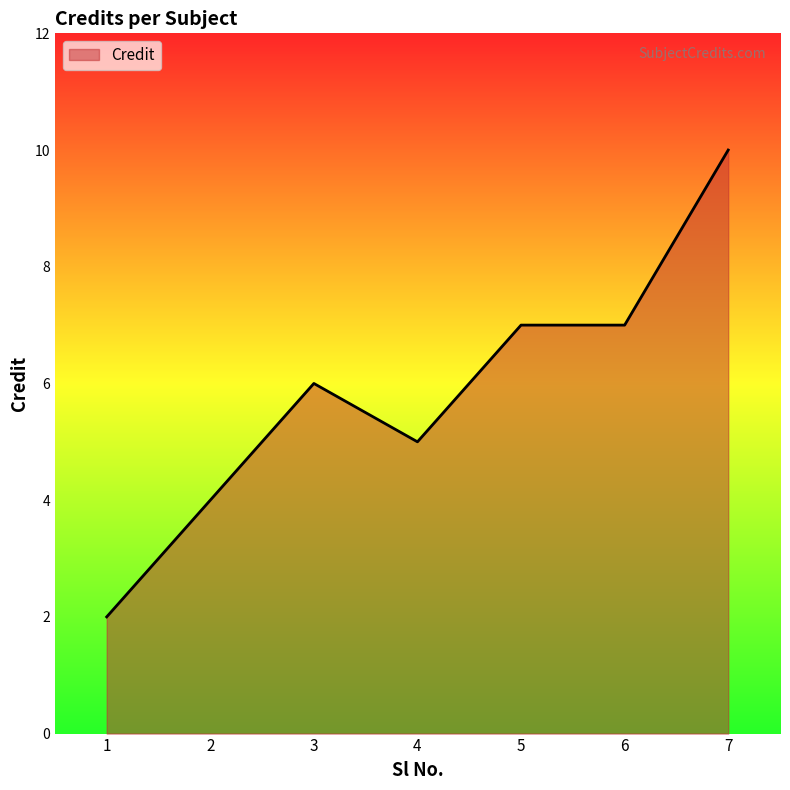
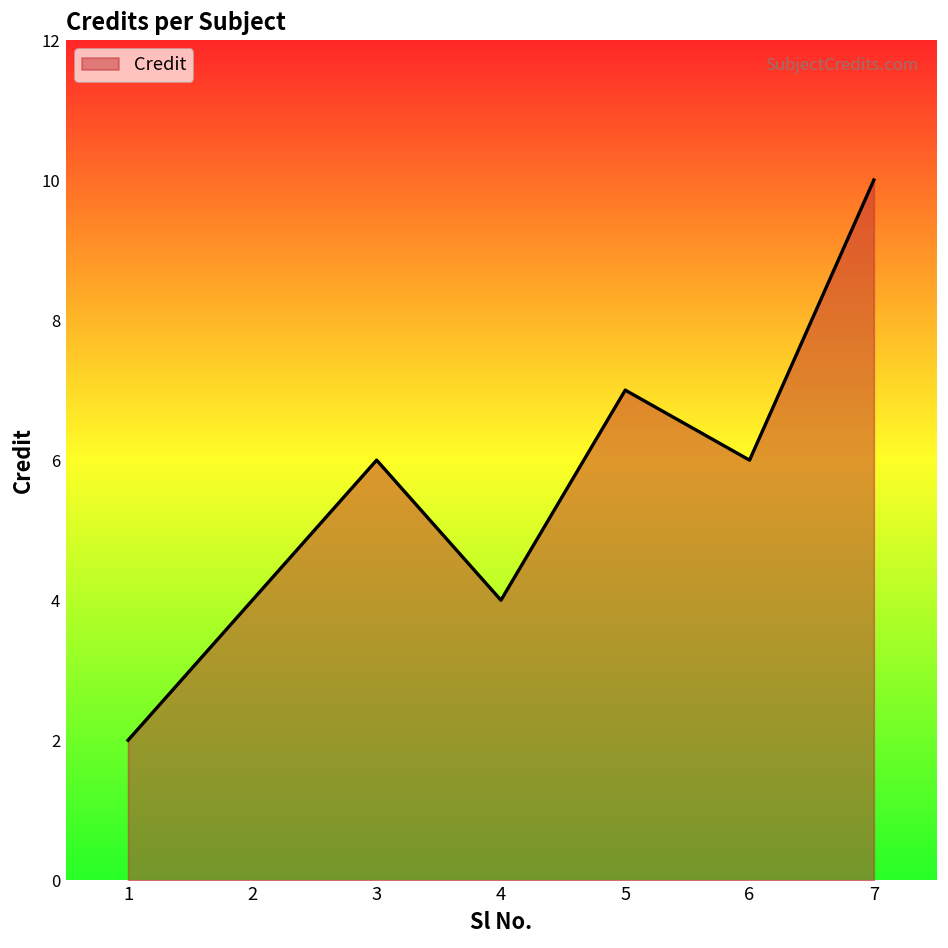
  {
    "1": 2,
    "2": 4,
    "3": 6,
-   "4": 5,
+   "4": 4,
    "5": 7,
-   "6": 7,
+   "6": 6,
    "7": 10
  }
